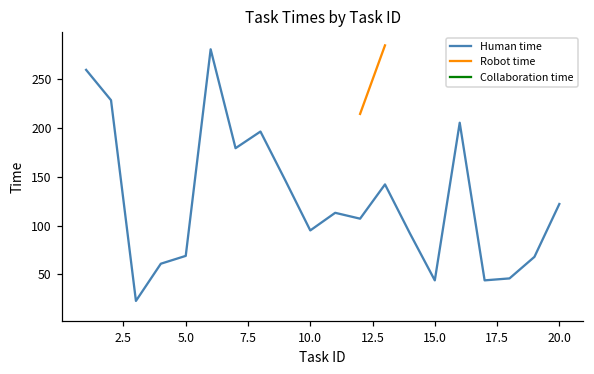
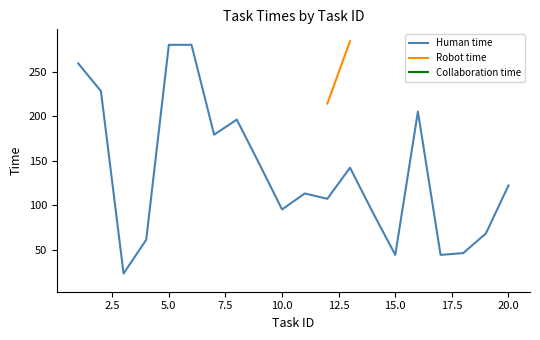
  {
    "Human time": {
-     "5.0": 70,
+     "5.0": 280,
      "10.0": 100,
      "15.0": 40,
      "20.0": 120
    }
  }
